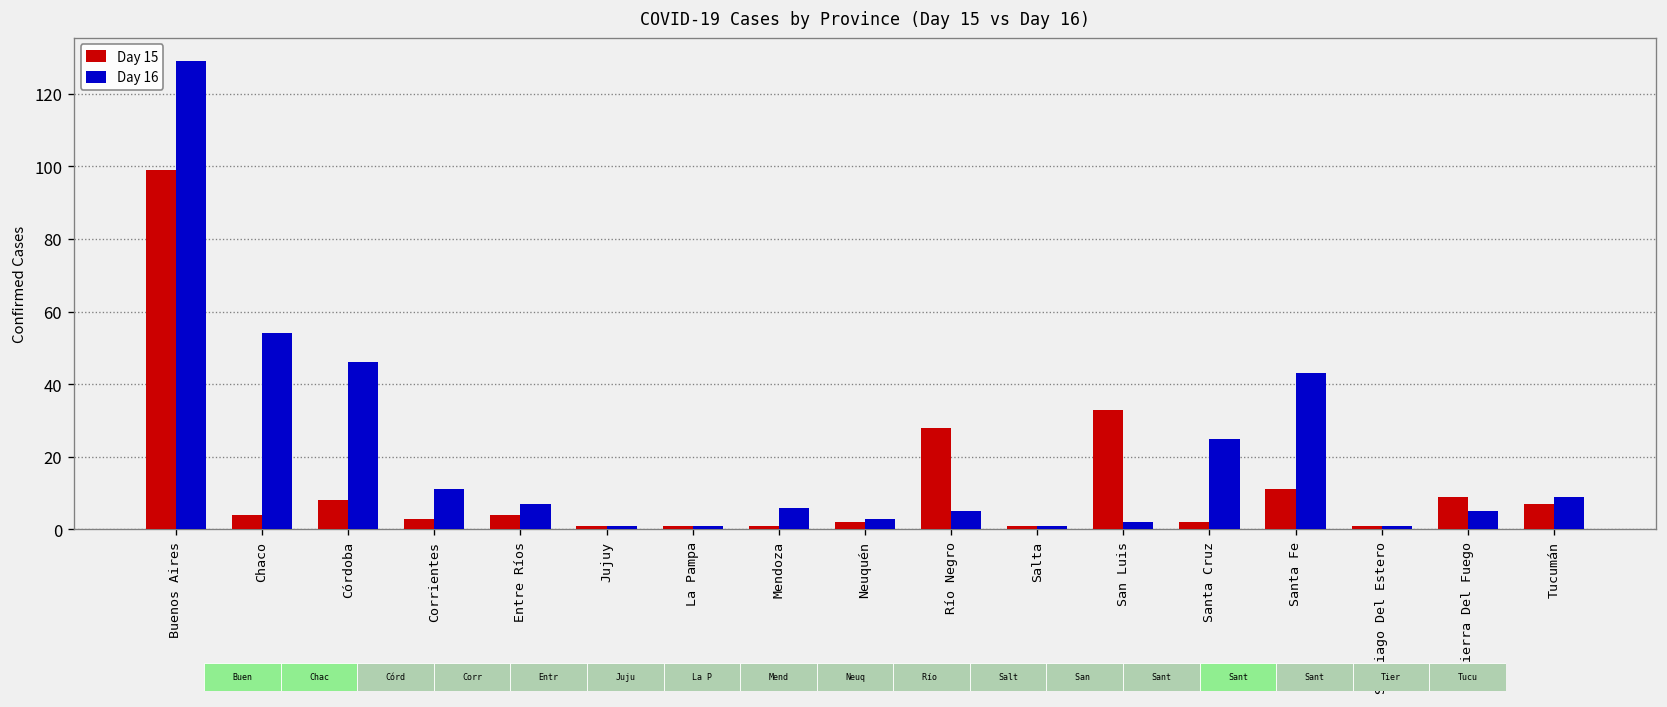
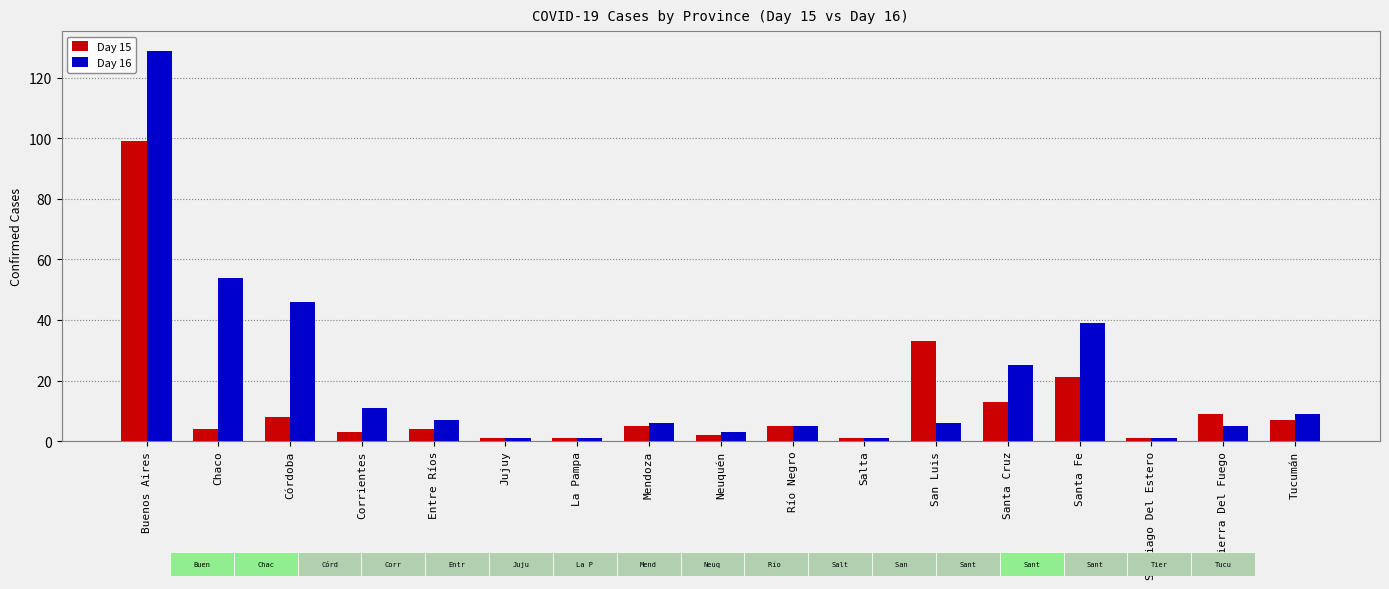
  {
    "Day 15": {
      "Buenos Aires": 99,
      "Chaco": 4,
      "Córdoba": 8,
      "Corrientes": 3,
      "Entre Ríos": 4,
      "Jujuy": 1,
      "La Pampa": 1,
-     "Mendoza": 1,
+     "Mendoza": 5,
      "Neuquén": 2,
-     "Río Negro": 28,
+     "Río Negro": 5,
      "Salta": 1,
      "San Luis": 33,
-     "Santa Cruz": 2,
-     "Santa Fe": 11,
+     "Santa Cruz": 13,
+     "Santa Fe": 21,
      "Santiago Del Estero": 1,
      "Tierra Del Fuego": 9,
      "Tucumán": 7
    },
    "Day 16": {
      "Buenos Aires": 129,
      "Chaco": 54,
      "Córdoba": 46,
      "Corrientes": 11,
      "Entre Ríos": 7,
      "Jujuy": 1,
      "La Pampa": 1,
      "Mendoza": 6,
      "Neuquén": 3,
      "Río Negro": 5,
      "Salta": 1,
-     "San Luis": 2,
+     "San Luis": 6,
      "Santa Cruz": 25,
-     "Santa Fe": 43,
+     "Santa Fe": 39,
      "Santiago Del Estero": 1,
      "Tierra Del Fuego": 5,
      "Tucumán": 9
    }
  }
